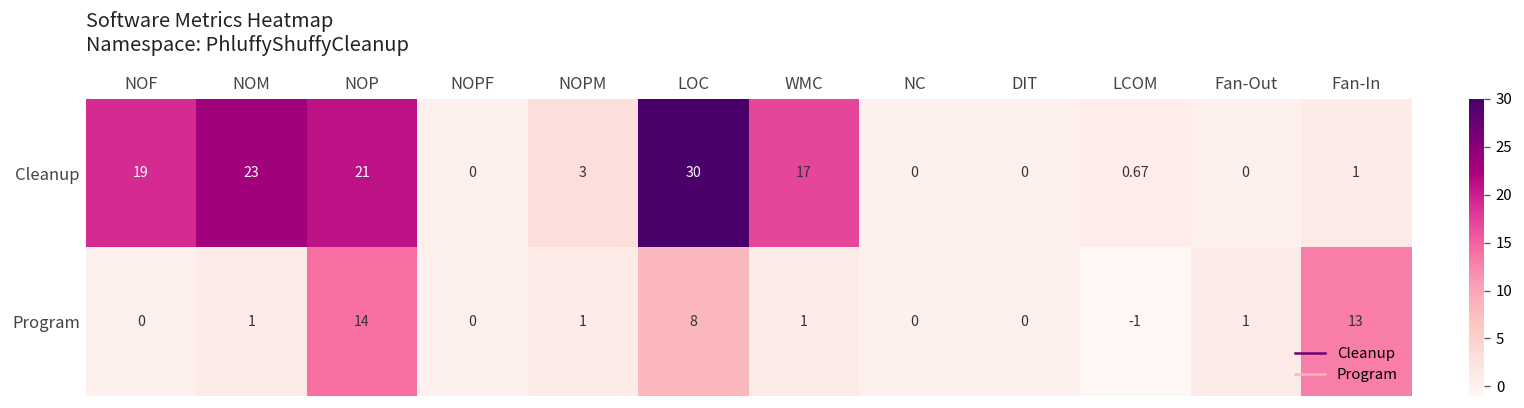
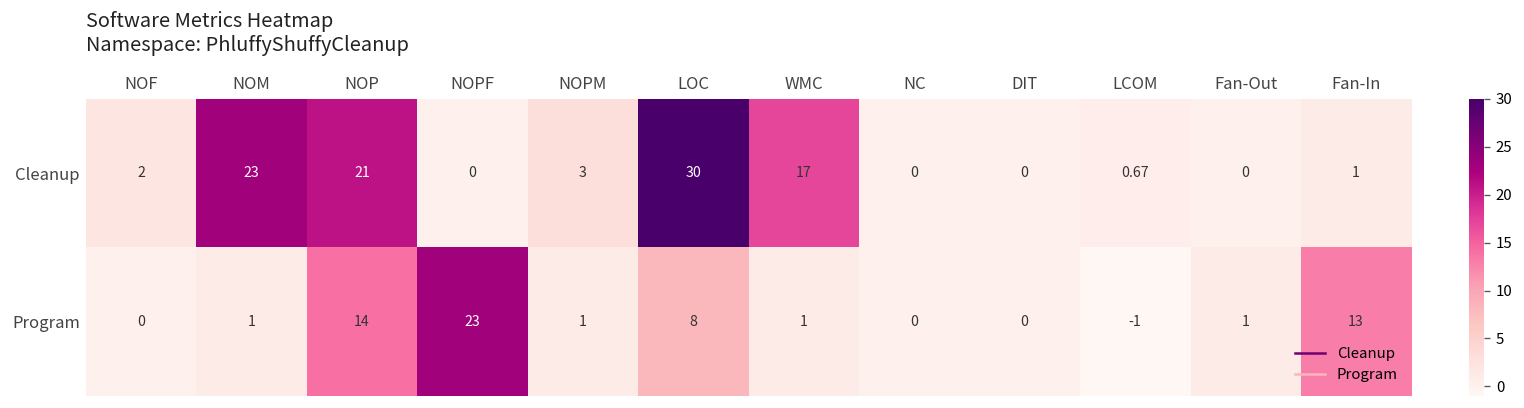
  {
    "Cleanup": {
-     "NOF": 19,
+     "NOF": 2,
      "NOM": 23,
      "NOP": 21,
      "NOPF": 0,
      "NOPM": 3,
      "LOC": 30,
      "WMC": 17,
      "NC": 0,
      "DIT": 0,
      "LCOM": 0.67,
      "Fan-Out": 0,
      "Fan-In": 1
    },
    "Program": {
      "NOF": 0,
      "NOM": 1,
      "NOP": 14,
-     "NOPF": 0,
+     "NOPF": 23,
      "NOPM": 1,
      "LOC": 8,
      "WMC": 1,
      "NC": 0,
      "DIT": 0,
      "LCOM": -1,
      "Fan-Out": 1,
      "Fan-In": 13
    }
  }
